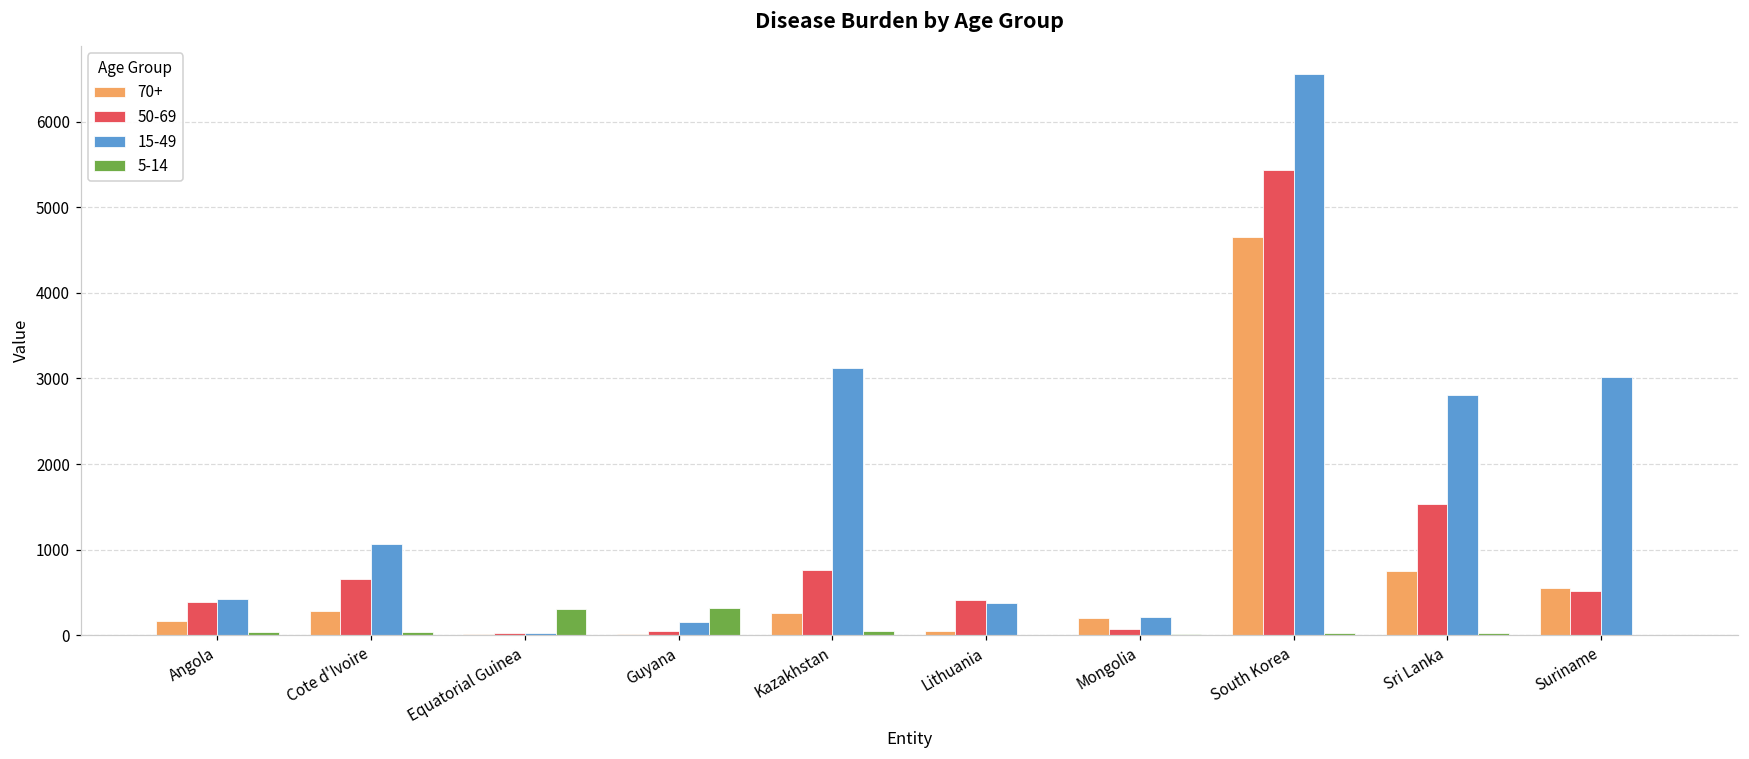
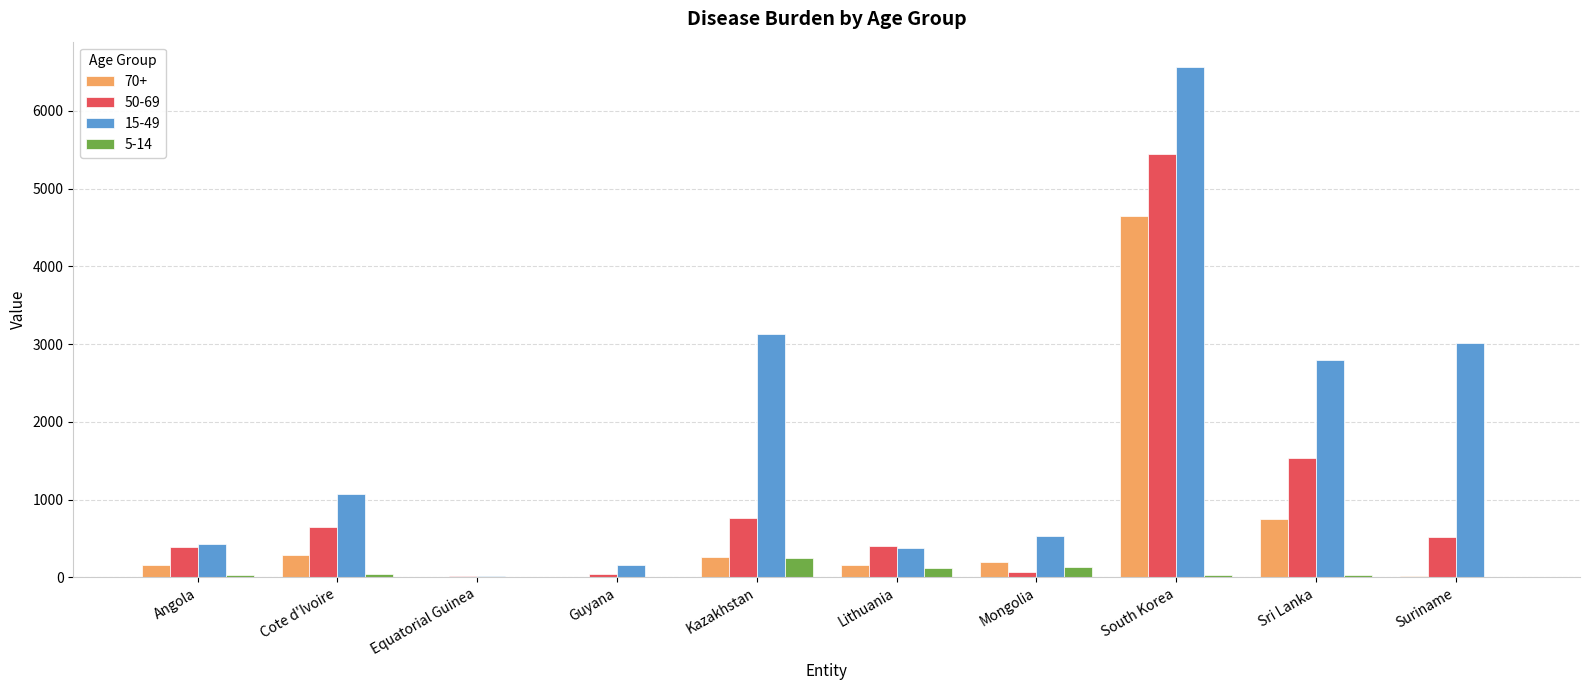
  {
    "70+": {
      "Angola": 200,
      "Cote d'Ivoire": 300,
      "Kazakhstan": 300,
-     "Lithuania": 100,
+     "Lithuania": 200,
      "Mongolia": 200,
      "South Korea": 4700,
      "Sri Lanka": 800,
-     "Suriname": 500
+     "Suriname": 0
    },
    "50-69": {
      "Angola": 400,
      "Cote d'Ivoire": 700,
      "Guyana": 0,
      "Kazakhstan": 800,
      "Lithuania": 400,
      "Mongolia": 100,
      "South Korea": 5400,
      "Sri Lanka": 1500,
      "Suriname": 500
    },
    "15-49": {
      "Angola": 400,
      "Cote d'Ivoire": 1100,
      "Guyana": 200,
      "Kazakhstan": 3100,
      "Lithuania": 400,
-     "Mongolia": 200,
+     "Mongolia": 500,
      "South Korea": 6600,
      "Sri Lanka": 2800,
      "Suriname": 3000
    },
    "5-14": {
      "Cote d'Ivoire": 0,
-     "Equatorial Guinea": 300,
-     "Guyana": 300,
-     "Kazakhstan": 0,
-     "Lithuania": 0,
-     "Mongolia": 0
+     "Equatorial Guinea": 0,
+     "Guyana": 0,
+     "Kazakhstan": 200,
+     "Lithuania": 100,
+     "Mongolia": 100
    }
  }
